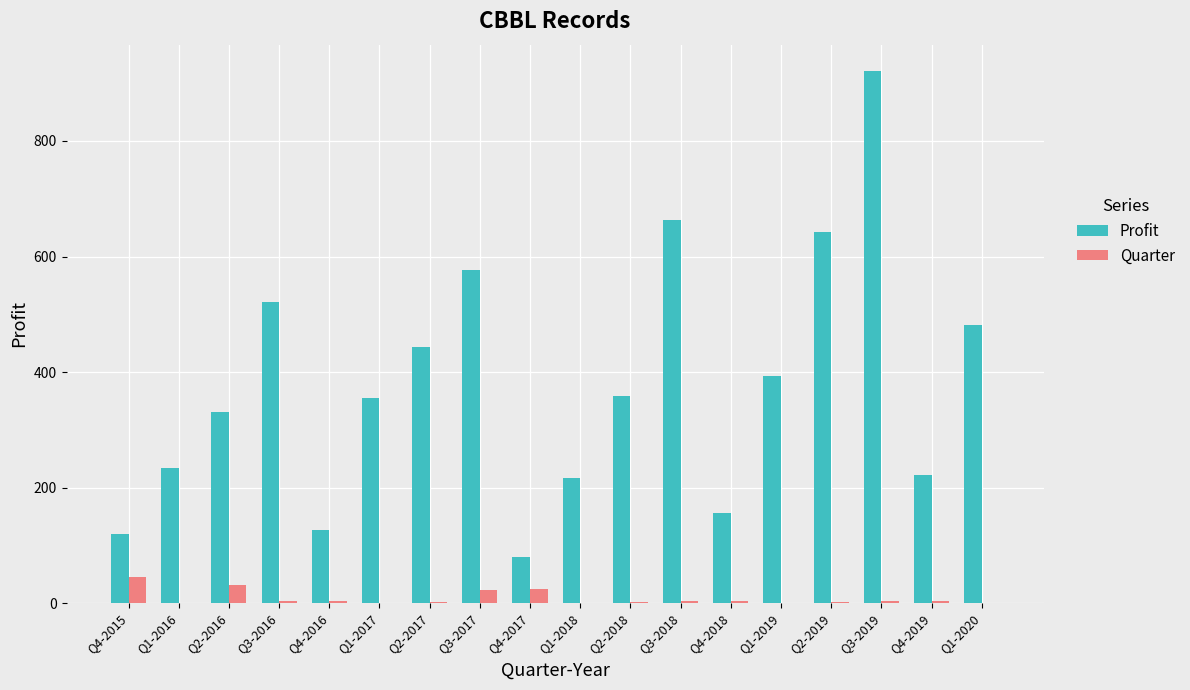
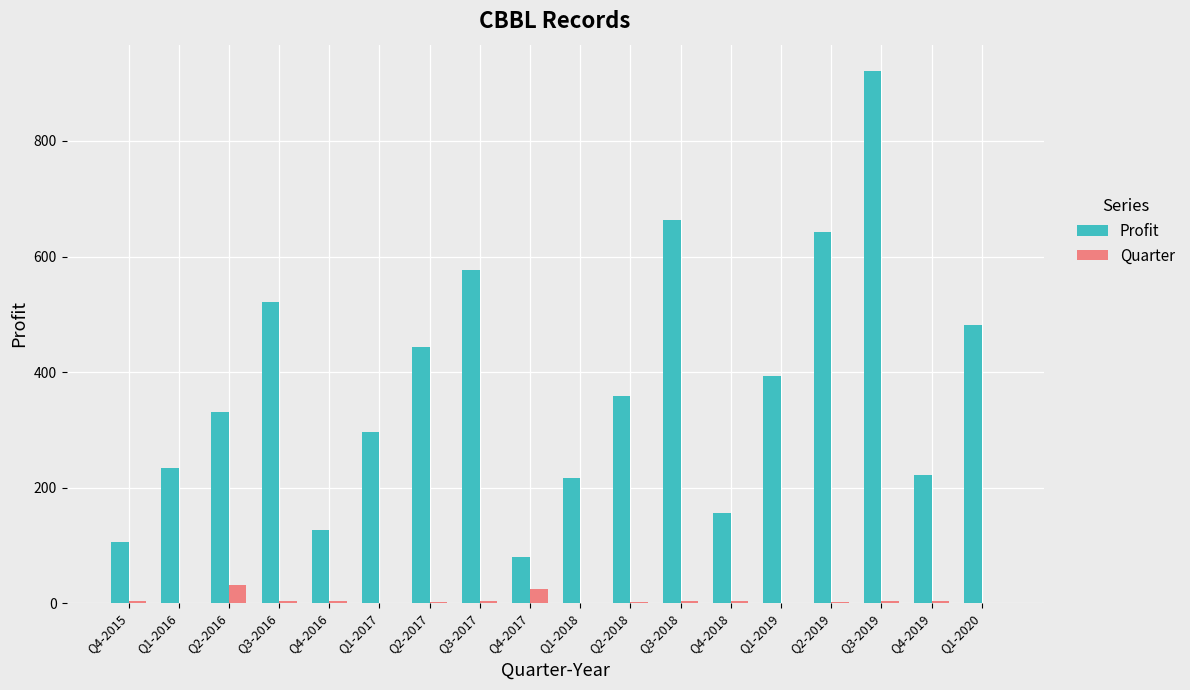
  {
    "Profit": {
-     "Q4-2015": 120,
+     "Q4-2015": 110,
      "Q1-2016": 230,
      "Q2-2016": 330,
      "Q3-2016": 520,
      "Q4-2016": 130,
-     "Q1-2017": 360,
+     "Q1-2017": 300,
      "Q2-2017": 440,
      "Q3-2017": 580,
      "Q4-2017": 80,
      "Q1-2018": 220,
      "Q2-2018": 360,
      "Q3-2018": 660,
      "Q4-2018": 160,
      "Q1-2019": 390,
      "Q2-2019": 640,
      "Q3-2019": 920,
      "Q4-2019": 220,
      "Q1-2020": 480
    },
    "Quarter": {
-     "Q4-2015": 50,
+     "Q4-2015": 0,
      "Q2-2016": 30,
-     "Q3-2017": 20,
+     "Q3-2017": 0,
      "Q4-2017": 20
    }
  }
